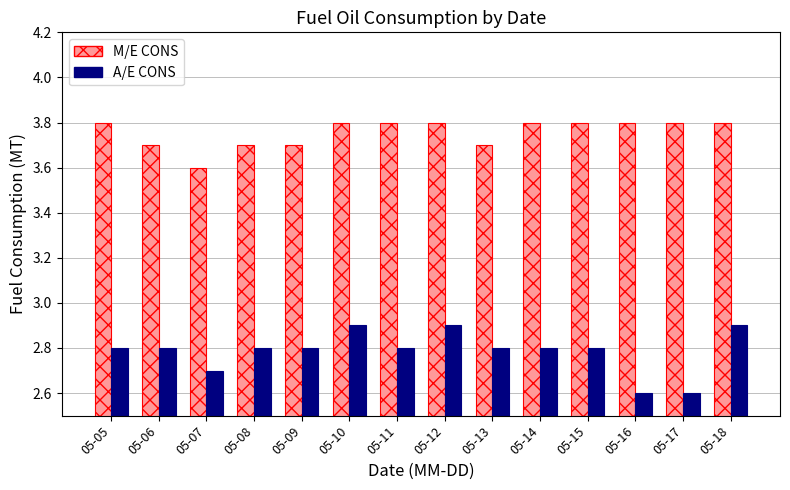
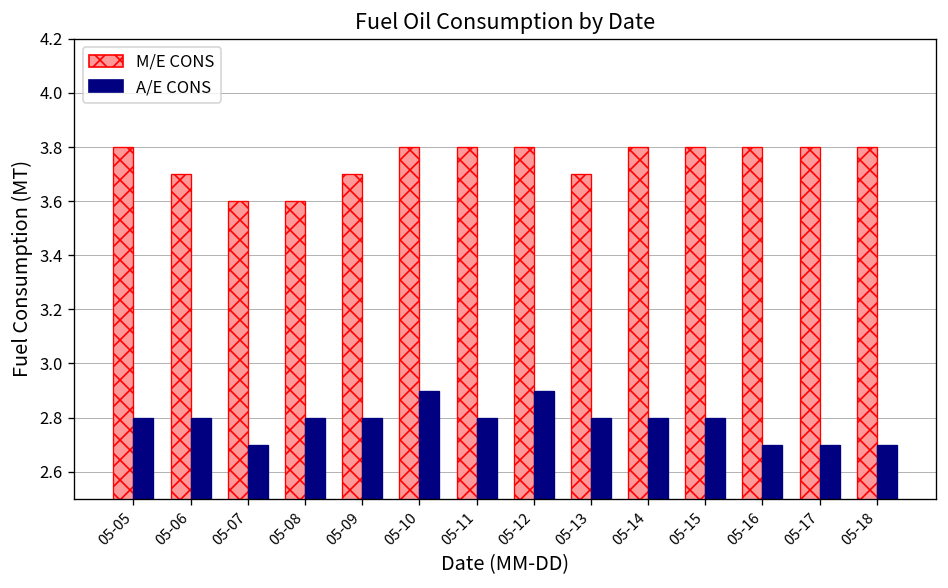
  {
    "M/E CONS": {
      "05-05": 3.8,
      "05-06": 3.7,
      "05-07": 3.6,
-     "05-08": 3.7,
+     "05-08": 3.6,
      "05-09": 3.7,
      "05-10": 3.8,
      "05-11": 3.8,
      "05-12": 3.8,
      "05-13": 3.7,
      "05-14": 3.8,
      "05-15": 3.8,
      "05-16": 3.8,
      "05-17": 3.8,
      "05-18": 3.8
    },
    "A/E CONS": {
      "05-05": 2.8,
      "05-06": 2.8,
      "05-07": 2.7,
      "05-08": 2.8,
      "05-09": 2.8,
      "05-10": 2.9,
      "05-11": 2.8,
      "05-12": 2.9,
      "05-13": 2.8,
      "05-14": 2.8,
      "05-15": 2.8,
-     "05-16": 2.6,
-     "05-17": 2.6,
-     "05-18": 2.9
+     "05-16": 2.7,
+     "05-17": 2.7,
+     "05-18": 2.7
    }
  }
